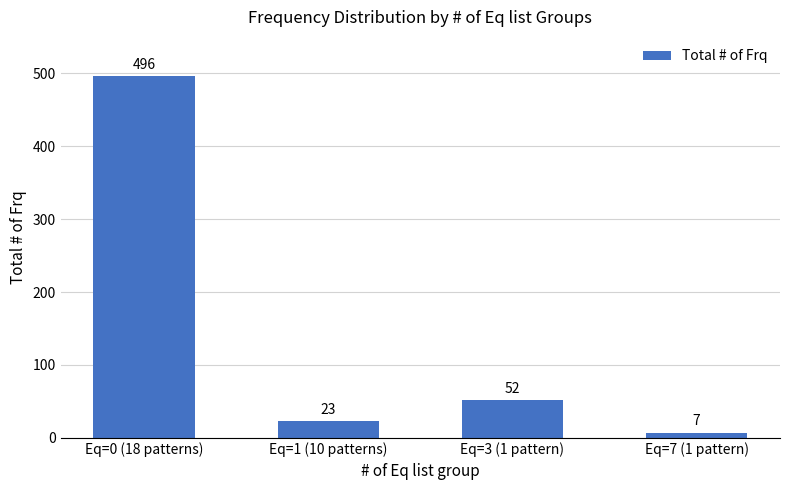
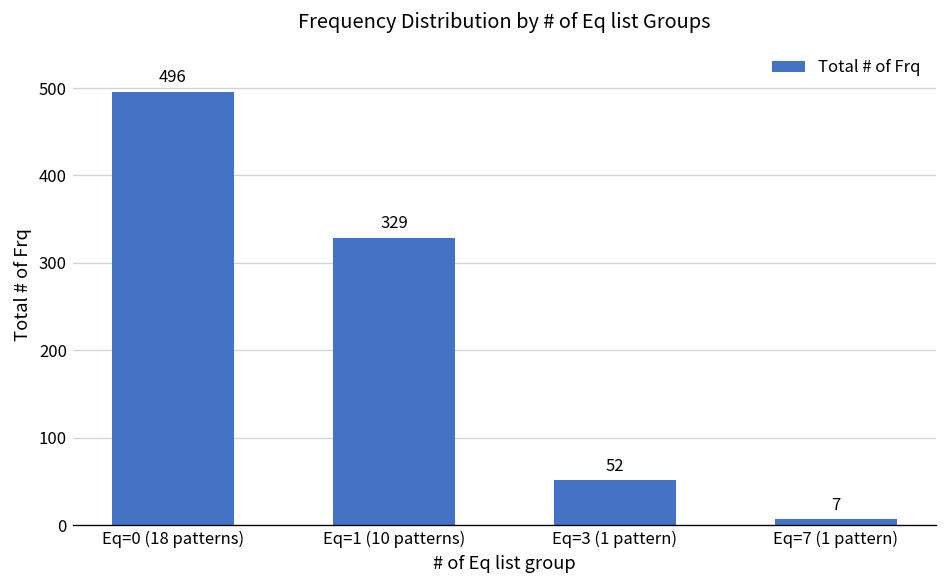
  {
    "Eq=0 (18 patterns)": 496,
-   "Eq=1 (10 patterns)": 23,
+   "Eq=1 (10 patterns)": 329,
    "Eq=3 (1 pattern)": 52,
    "Eq=7 (1 pattern)": 7
  }
